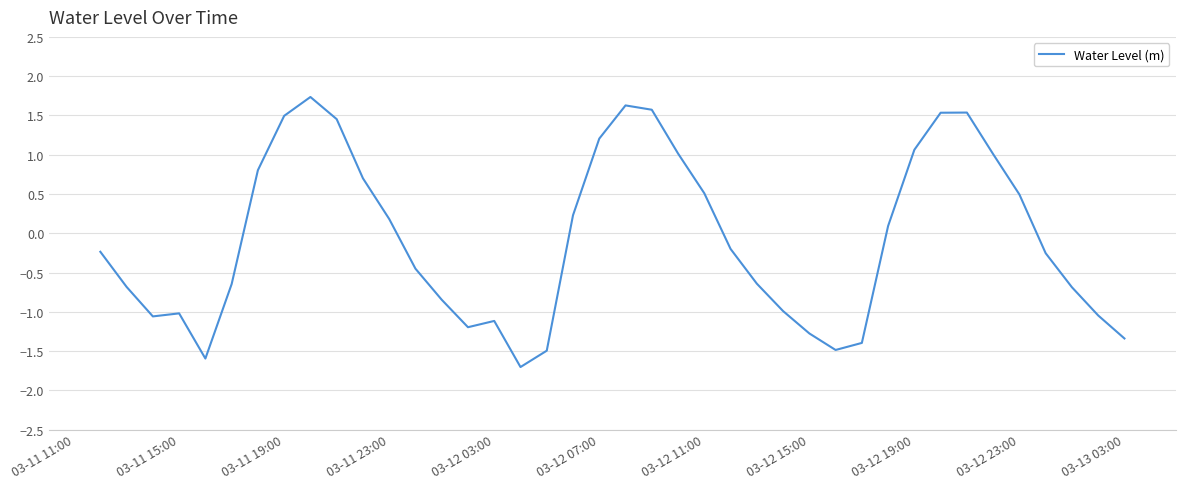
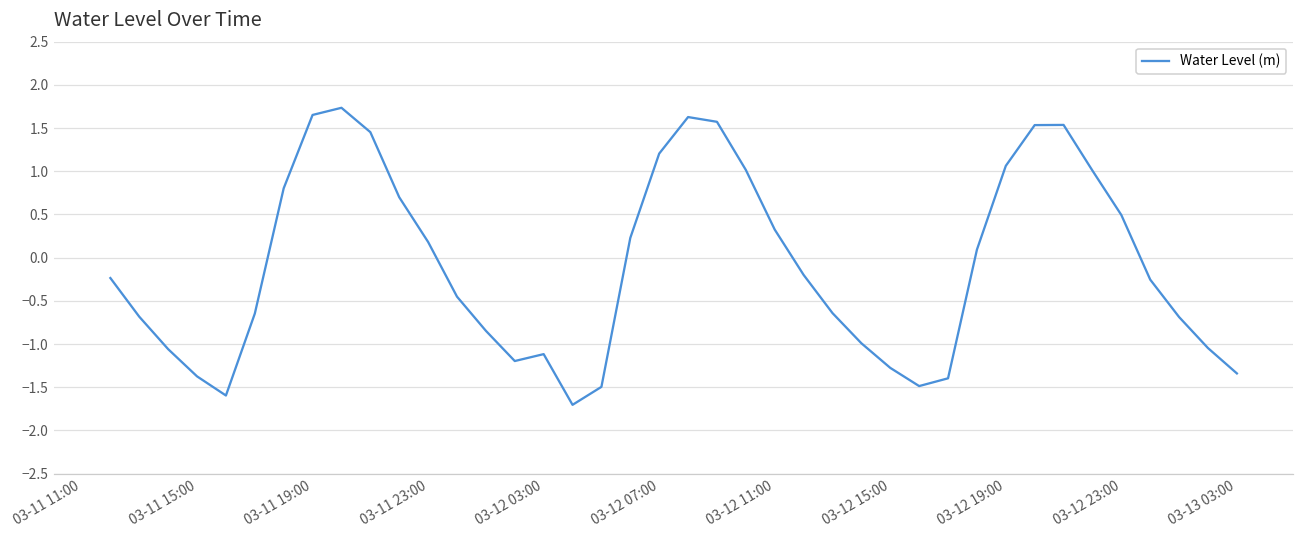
  {
-   "03-11 15:00": -1.0,
-   "03-11 19:00": 1.5,
+   "03-11 15:00": -1.4,
+   "03-11 19:00": 1.7,
    "03-11 23:00": 0.2,
    "03-12 03:00": -1.1,
    "03-12 07:00": 1.2,
-   "03-12 11:00": 0.5,
+   "03-12 11:00": 0.3,
    "03-12 15:00": -1.3,
    "03-12 19:00": 1.1,
    "03-12 23:00": 0.5,
    "03-13 03:00": -1.3
  }
